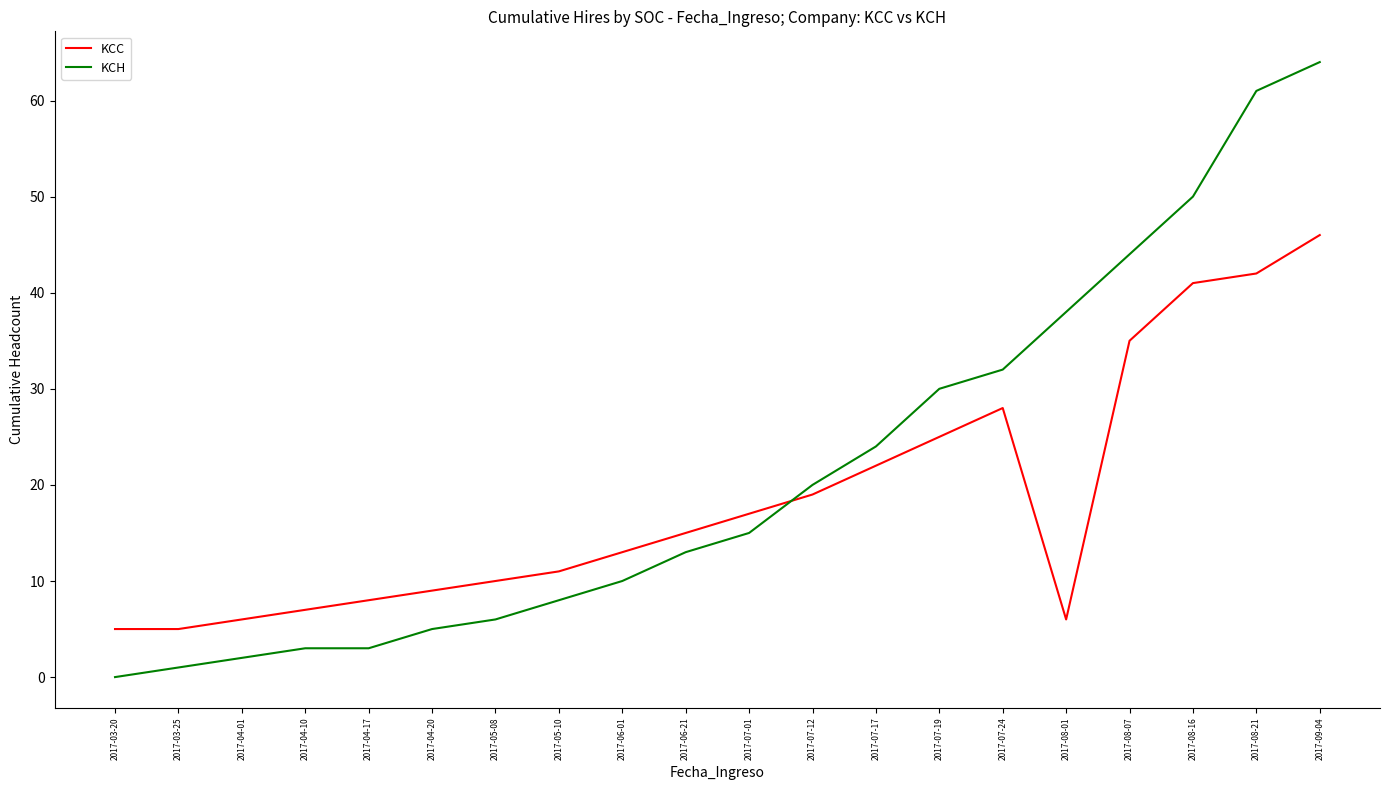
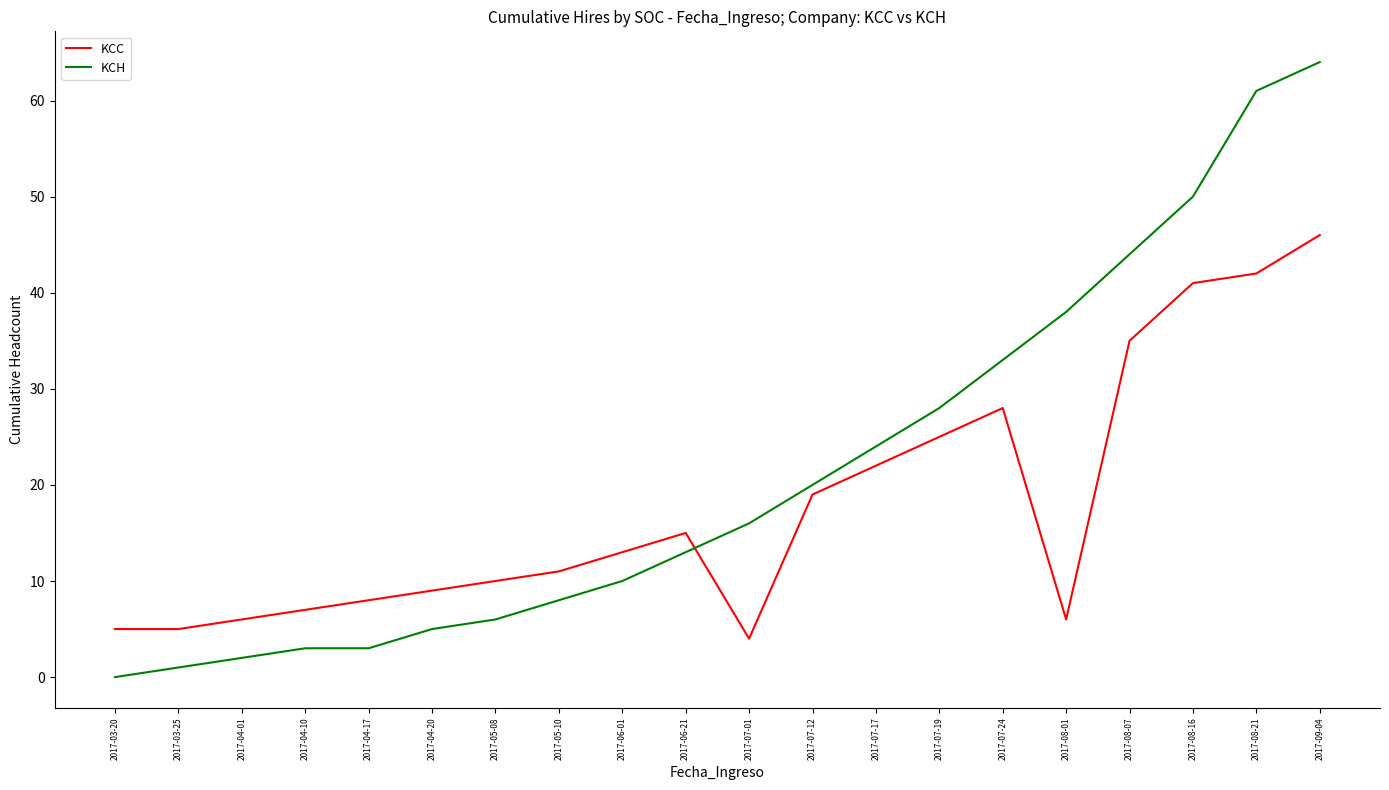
  {
    "KCC": {
      "2017-03-20": 5,
      "2017-03-25": 5,
      "2017-04-01": 6,
      "2017-04-10": 7,
      "2017-04-17": 8,
      "2017-04-20": 9,
      "2017-05-08": 10,
      "2017-05-10": 11,
      "2017-06-01": 13,
      "2017-06-21": 15,
-     "2017-07-01": 17,
+     "2017-07-01": 4,
      "2017-07-12": 19,
      "2017-07-17": 22,
      "2017-07-19": 25,
      "2017-07-24": 28,
      "2017-08-01": 6,
      "2017-08-07": 35,
      "2017-08-16": 41,
      "2017-08-21": 42,
      "2017-09-04": 46
    },
    "KCH": {
      "2017-03-20": 0,
      "2017-03-25": 1,
      "2017-04-01": 2,
      "2017-04-10": 3,
      "2017-04-17": 3,
      "2017-04-20": 5,
      "2017-05-08": 6,
      "2017-05-10": 8,
      "2017-06-01": 10,
      "2017-06-21": 13,
-     "2017-07-01": 15,
+     "2017-07-01": 16,
      "2017-07-12": 20,
      "2017-07-17": 24,
-     "2017-07-19": 30,
-     "2017-07-24": 32,
+     "2017-07-19": 28,
+     "2017-07-24": 33,
      "2017-08-01": 38,
      "2017-08-07": 44,
      "2017-08-16": 50,
      "2017-08-21": 61,
      "2017-09-04": 64
    }
  }
